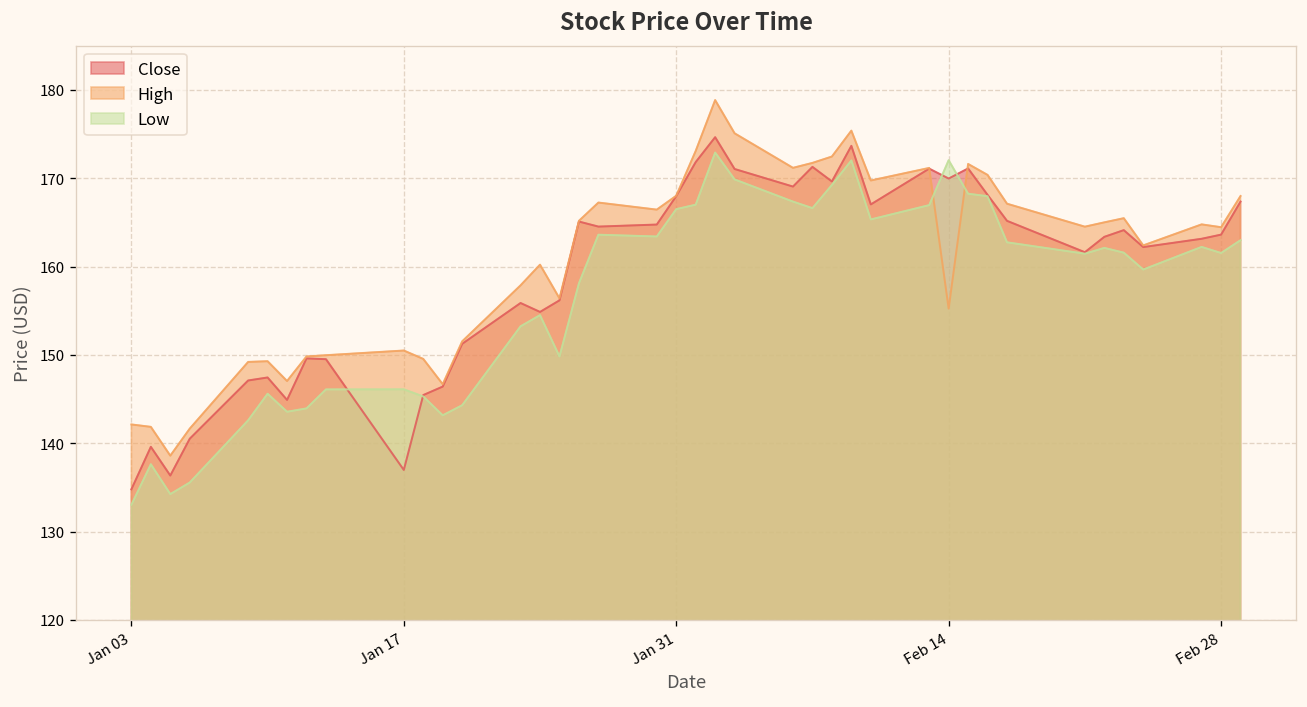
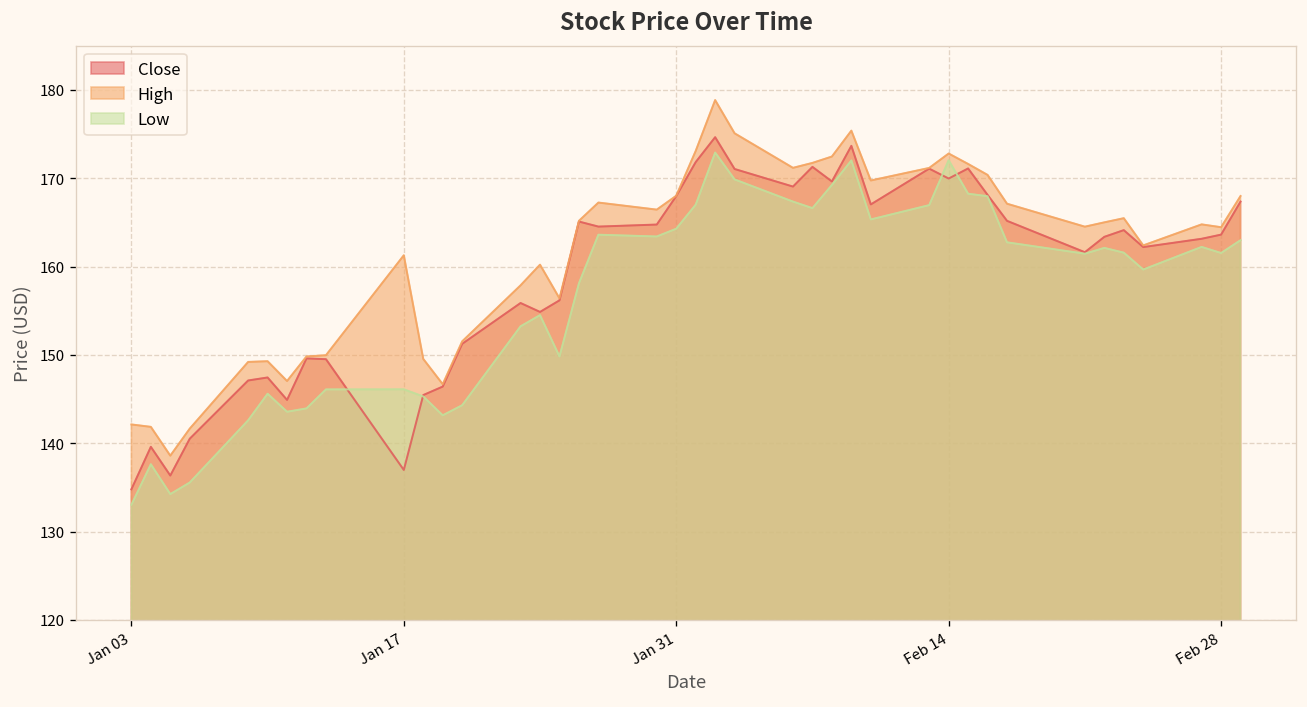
  {
    "Close": {
      "Jan 03": 135,
      "Jan 17": 137,
      "Feb 14": 170,
      "Feb 28": 164
    },
    "High": {
      "Jan 03": 142,
-     "Jan 17": 150,
-     "Feb 14": 155,
+     "Jan 17": 161,
+     "Feb 14": 173,
      "Feb 28": 164
    },
    "Low": {
      "Jan 03": 133,
      "Jan 17": 146,
-     "Jan 31": 166,
+     "Jan 31": 164,
      "Feb 14": 172,
      "Feb 28": 162
    }
  }
